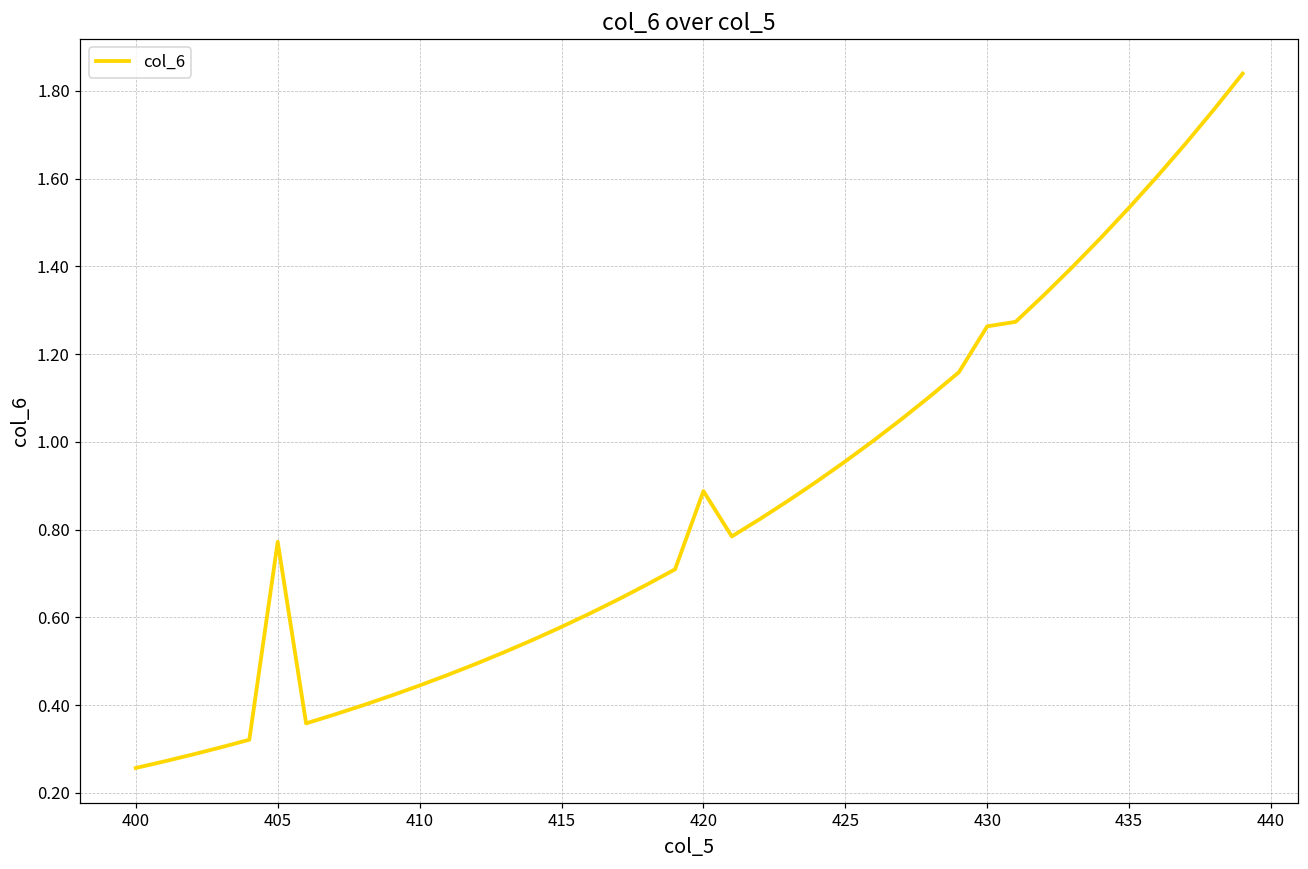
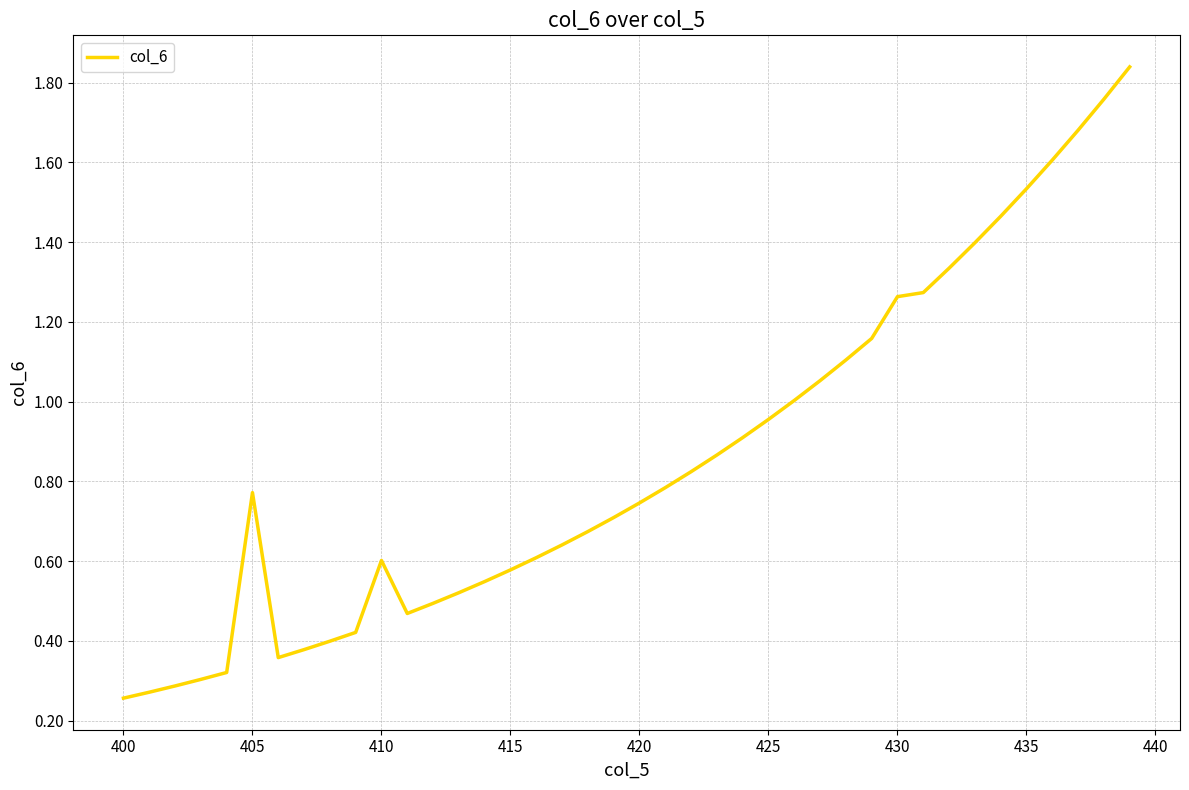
  {
    "400": 0.26,
    "405": 0.77,
-   "410": 0.44,
+   "410": 0.60,
    "415": 0.58,
-   "420": 0.89,
+   "420": 0.75,
    "425": 0.96,
    "430": 1.26,
    "435": 1.53
  }
